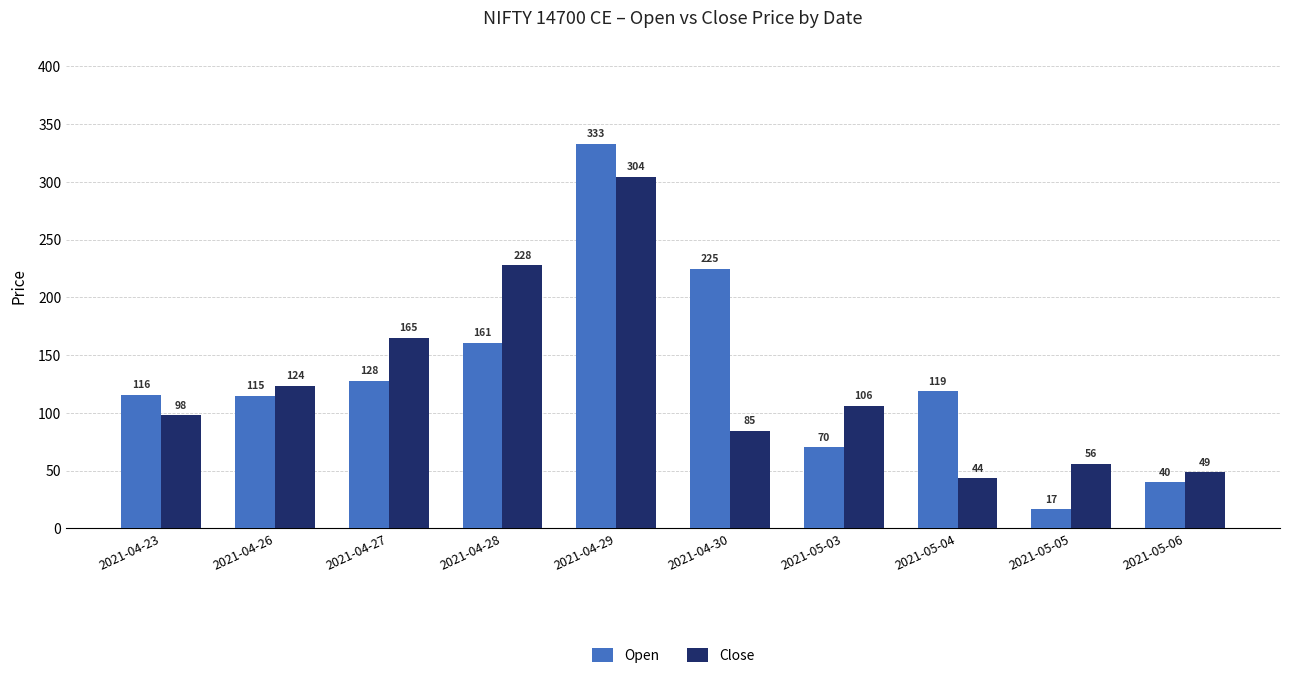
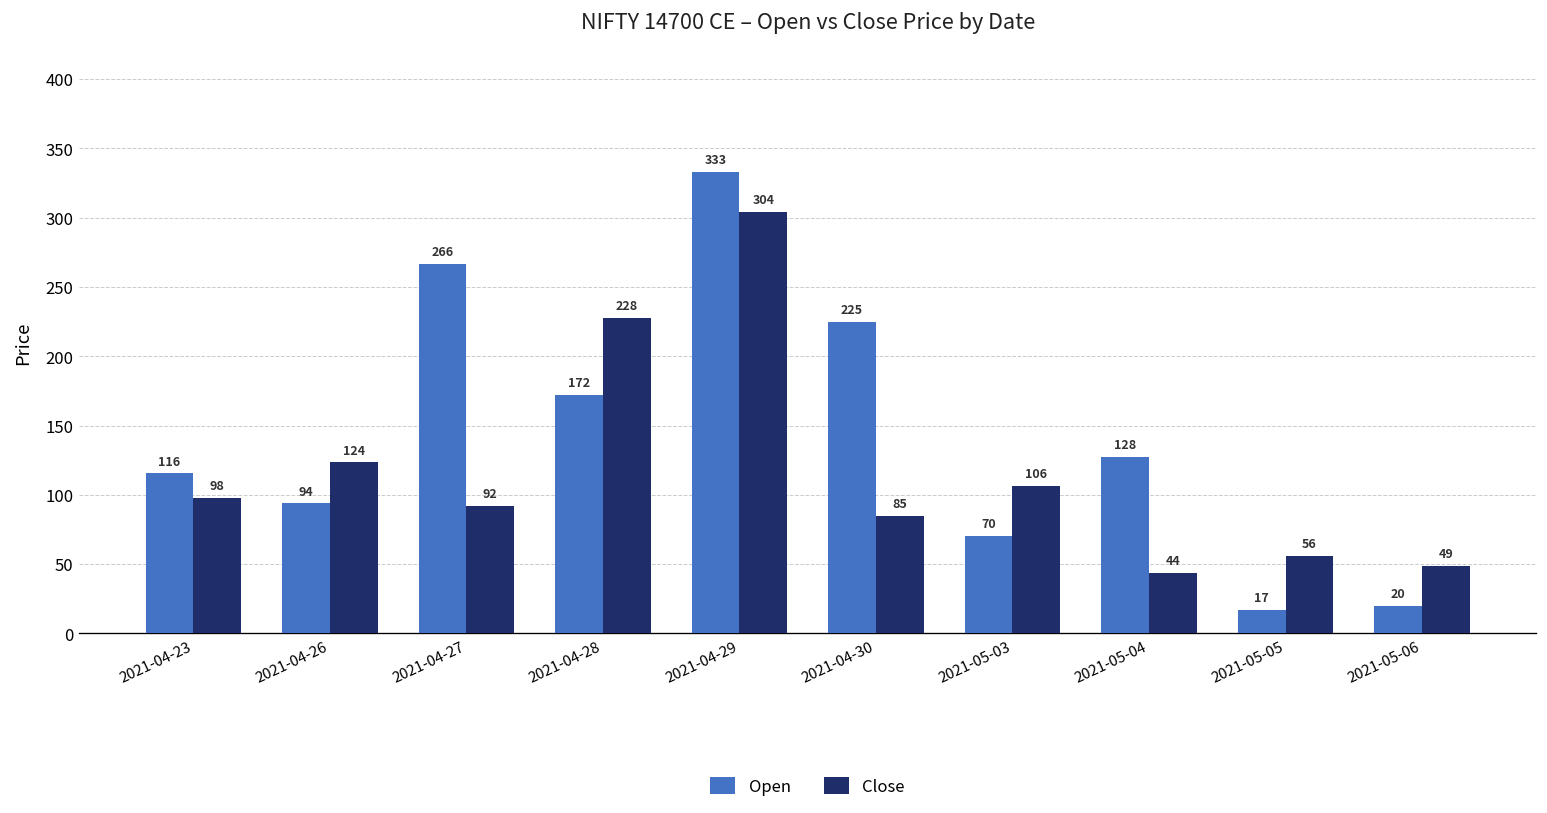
  {
    "Open": {
      "2021-04-23": 116,
-     "2021-04-26": 115,
-     "2021-04-27": 128,
-     "2021-04-28": 161,
+     "2021-04-26": 94,
+     "2021-04-27": 266,
+     "2021-04-28": 172,
      "2021-04-29": 333,
      "2021-04-30": 225,
      "2021-05-03": 70,
-     "2021-05-04": 119,
+     "2021-05-04": 128,
      "2021-05-05": 17,
-     "2021-05-06": 40
+     "2021-05-06": 20
    },
    "Close": {
      "2021-04-23": 98,
      "2021-04-26": 124,
-     "2021-04-27": 165,
+     "2021-04-27": 92,
      "2021-04-28": 228,
      "2021-04-29": 304,
      "2021-04-30": 85,
      "2021-05-03": 106,
      "2021-05-04": 44,
      "2021-05-05": 56,
      "2021-05-06": 49
    }
  }
